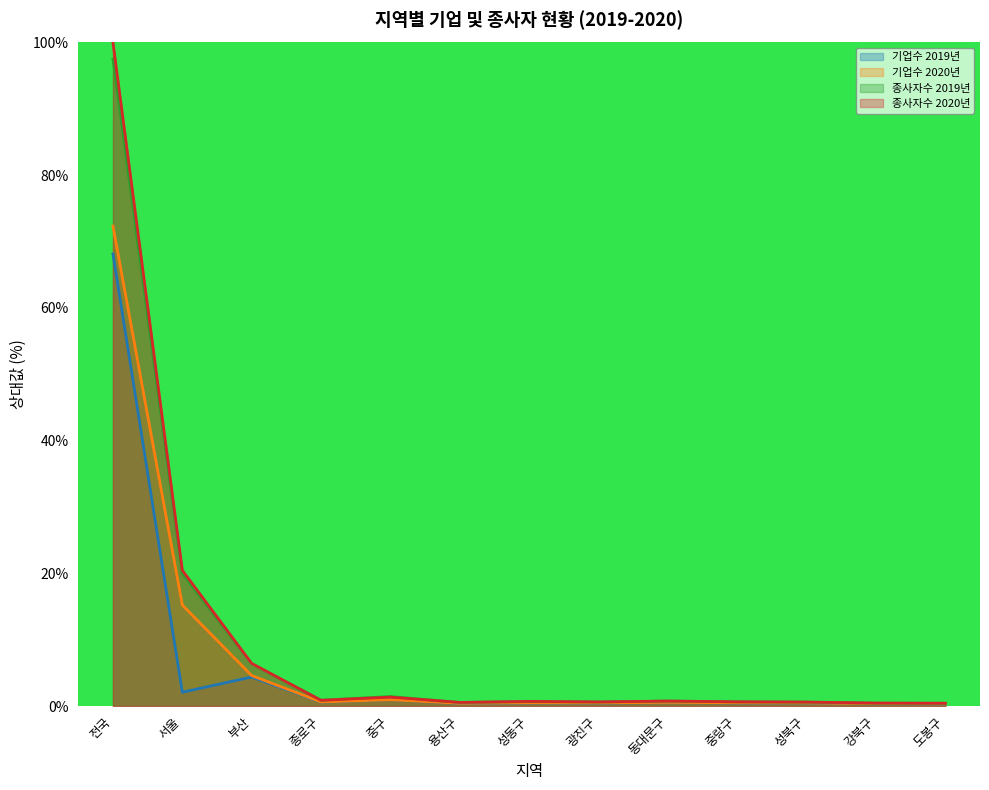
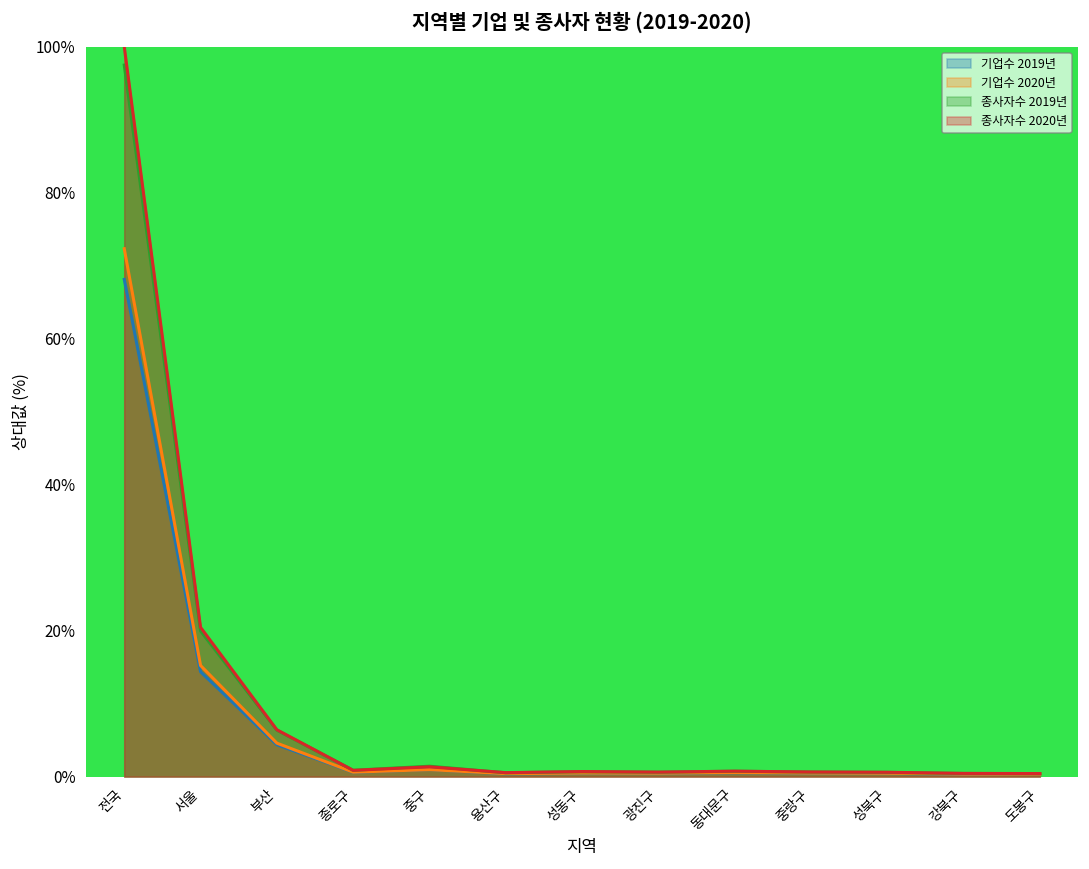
  {
    "기업수 2019년": {
      "전국": "68%",
-     "서울": "2%"
+     "서울": "14%"
    },
    "종사자수 2019년": {
      "전국": "97%",
      "서울": "20%"
    }
  }
